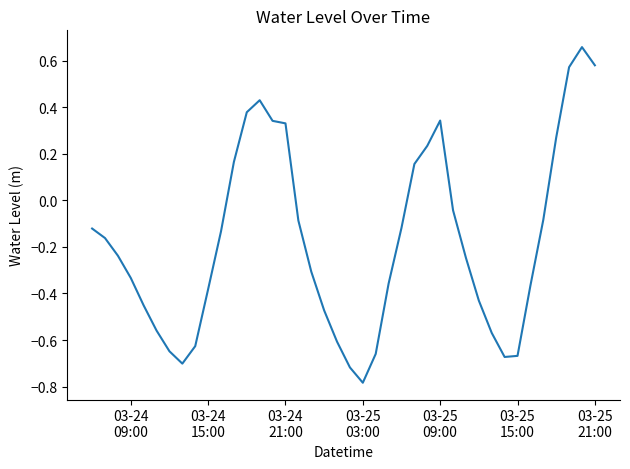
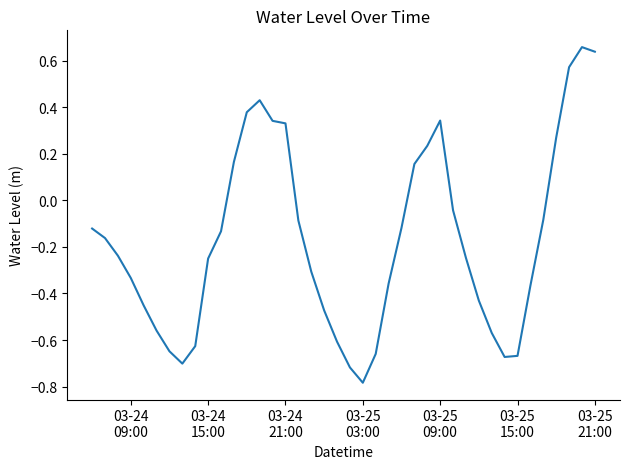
  {
    "03-24 09:00": -0.33,
-   "03-24 15:00": -0.38,
+   "03-24 15:00": -0.25,
    "03-24 21:00": 0.33,
    "03-25 03:00": -0.78,
    "03-25 09:00": 0.34,
    "03-25 15:00": -0.67,
-   "03-25 21:00": 0.58
+   "03-25 21:00": 0.64
  }
